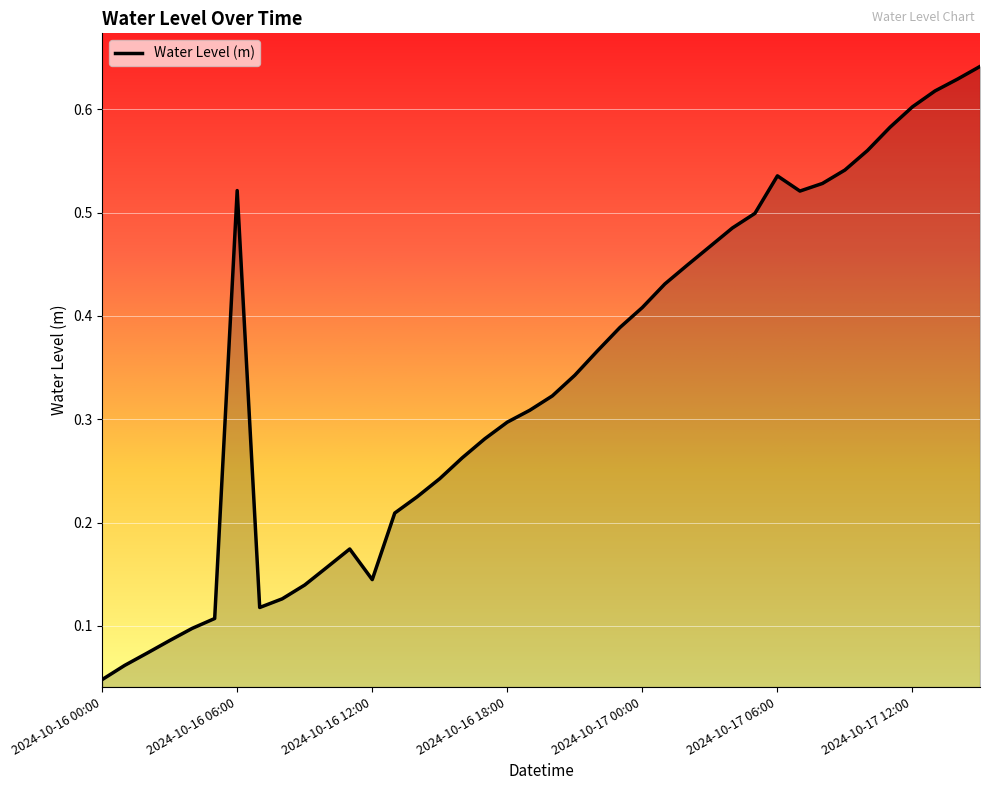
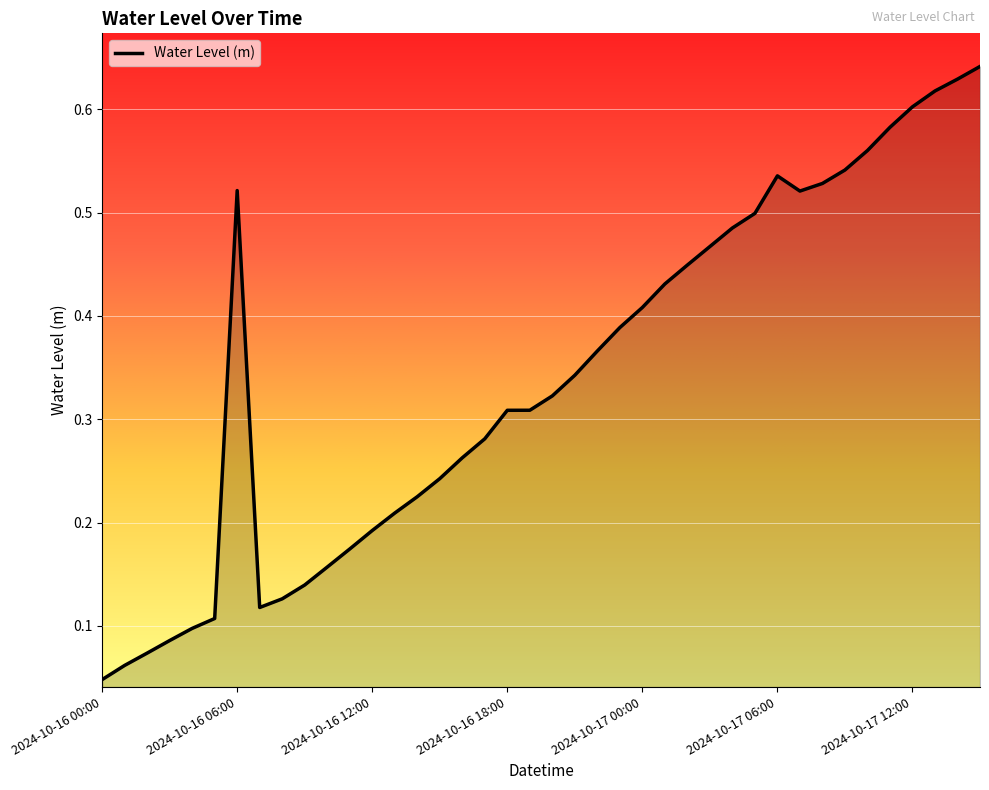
  {
    "2024-10-16 00:00": 0.048,
    "2024-10-16 06:00": 0.521,
-   "2024-10-16 12:00": 0.145,
-   "2024-10-16 18:00": 0.297,
+   "2024-10-16 12:00": 0.192,
+   "2024-10-16 18:00": 0.309,
    "2024-10-17 00:00": 0.408,
    "2024-10-17 06:00": 0.536,
    "2024-10-17 12:00": 0.602
  }
